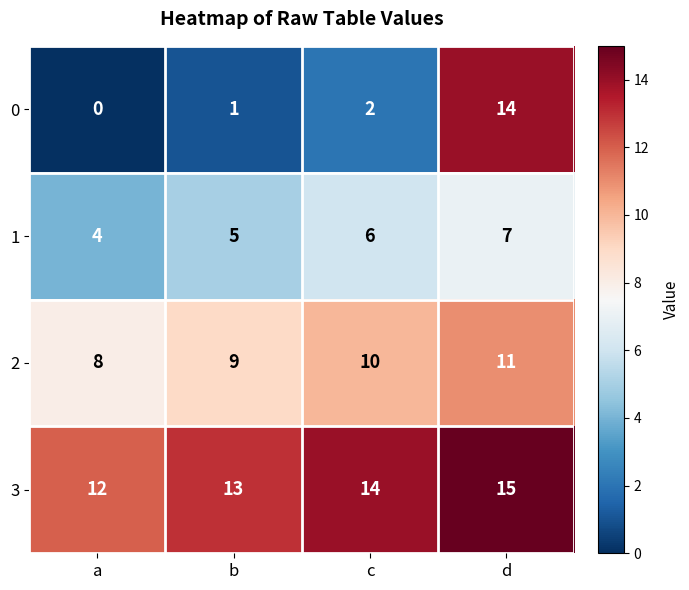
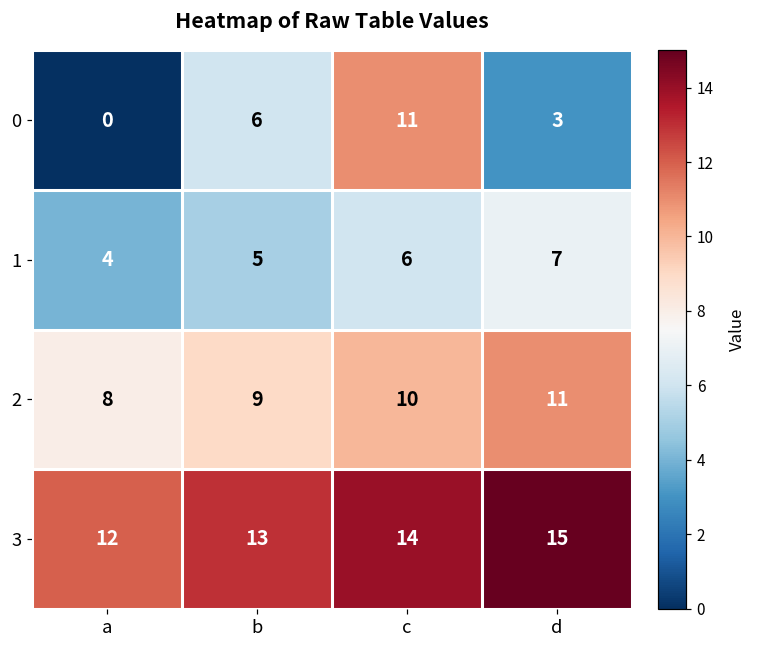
  {
    "0": {
      "a": 0,
-     "b": 1,
-     "c": 2,
-     "d": 14
+     "b": 6,
+     "c": 11,
+     "d": 3
    },
    "1": {
      "a": 4,
      "b": 5,
      "c": 6,
      "d": 7
    },
    "2": {
      "a": 8,
      "b": 9,
      "c": 10,
      "d": 11
    },
    "3": {
      "a": 12,
      "b": 13,
      "c": 14,
      "d": 15
    }
  }
